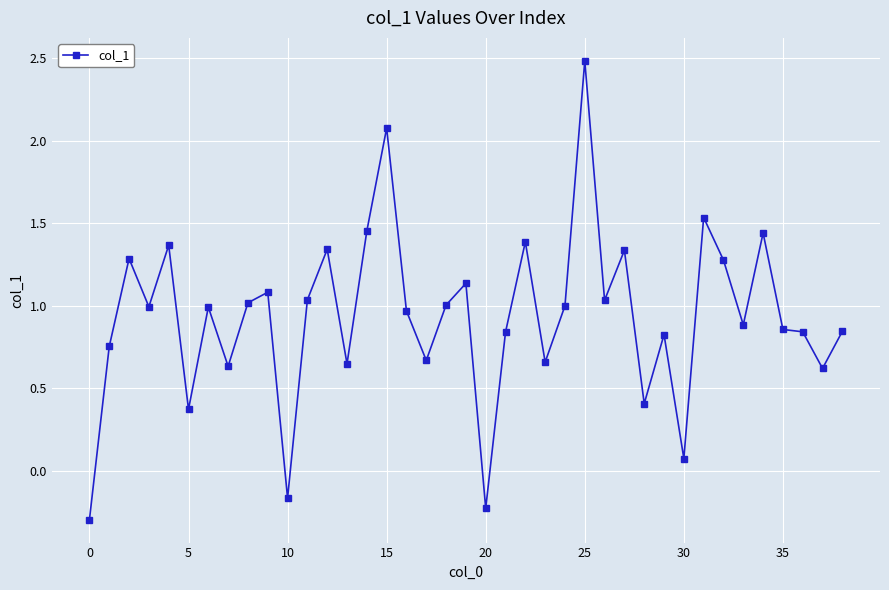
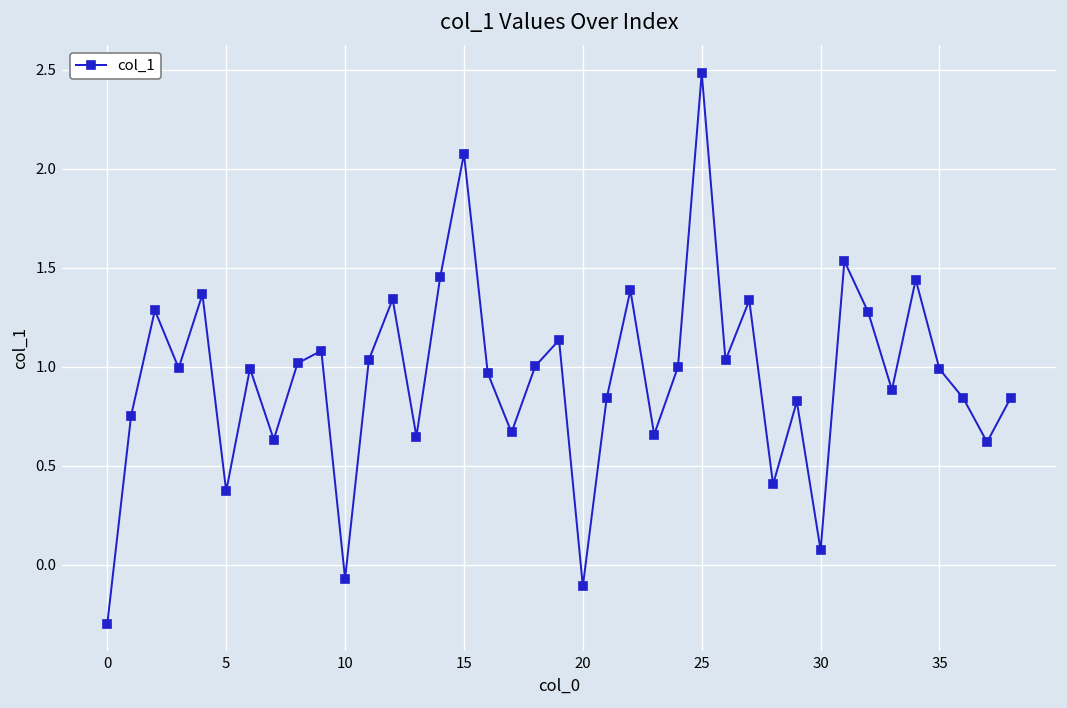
  {
    "0": -0.30,
    "5": 0.37,
-   "10": -0.17,
+   "10": -0.07,
    "15": 2.08,
-   "20": -0.23,
+   "20": -0.11,
    "25": 2.48,
    "30": 0.07,
-   "35": 0.86
+   "35": 0.99
  }
